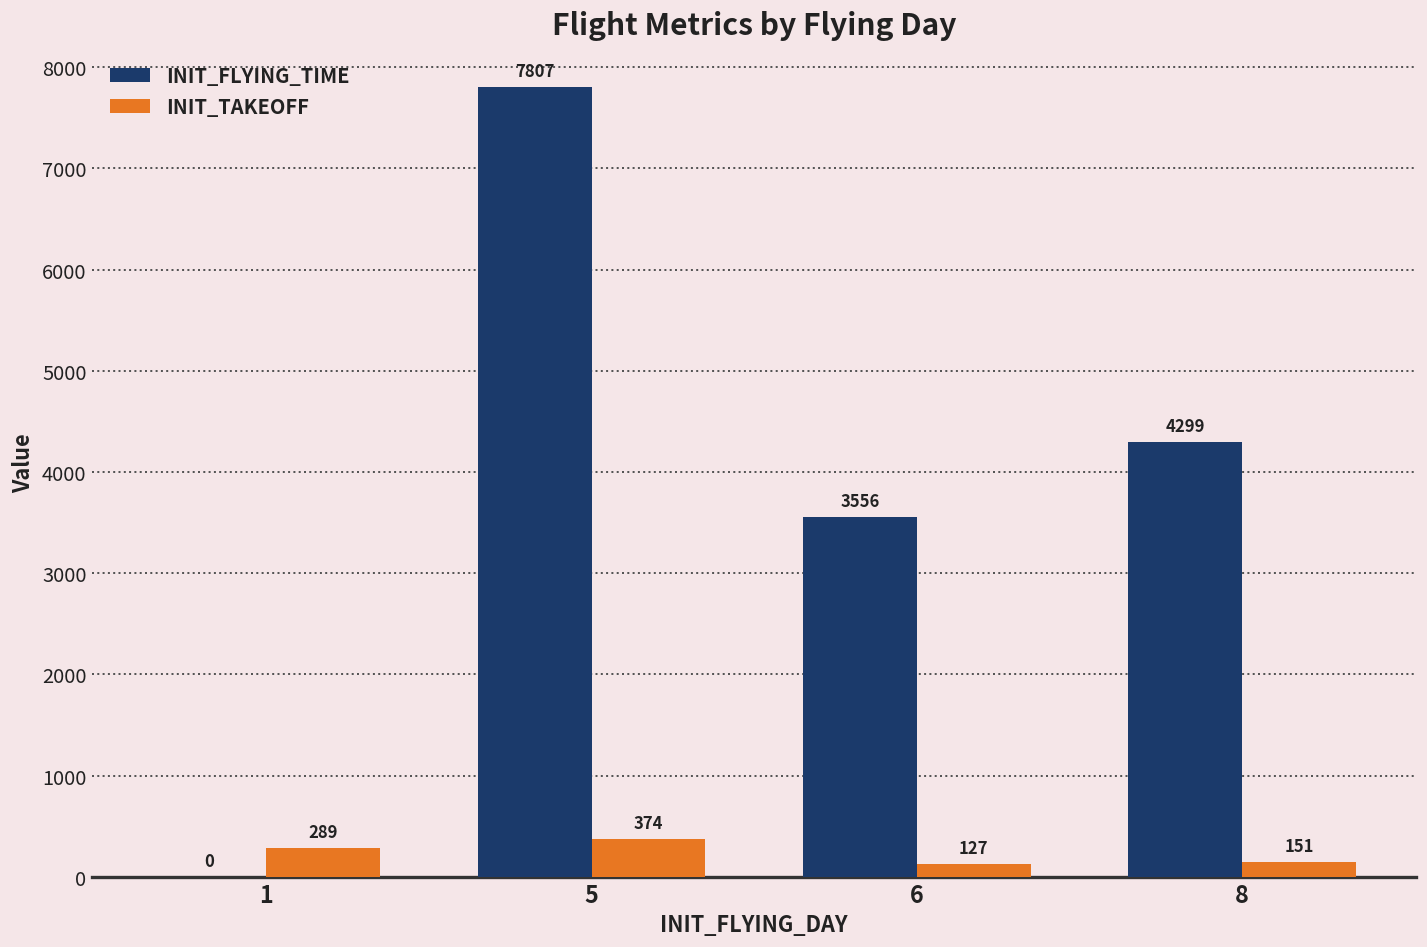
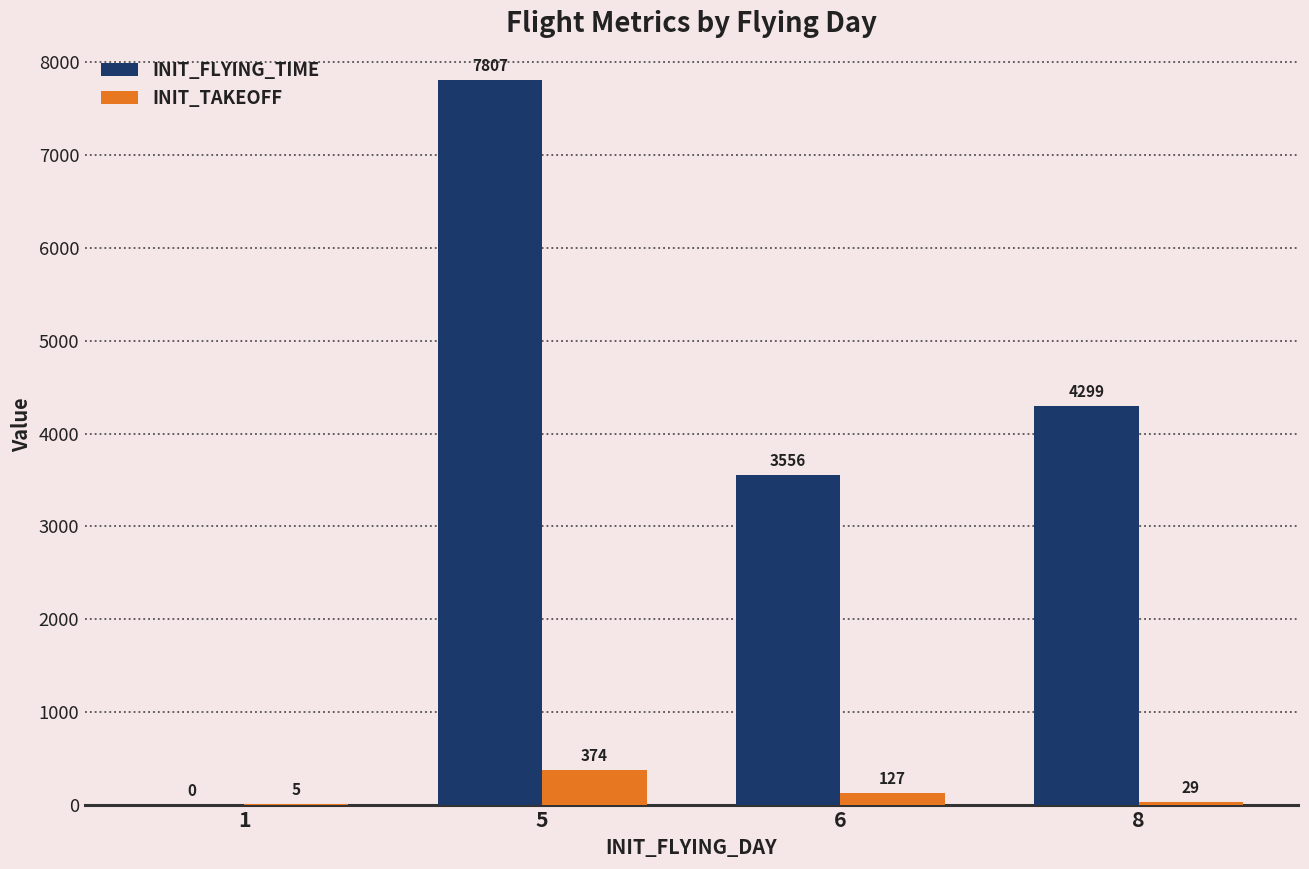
  {
    "INIT_FLYING_TIME": {
      "1": 0,
      "5": 7807,
      "6": 3556,
      "8": 4299
    },
    "INIT_TAKEOFF": {
-     "1": 289,
+     "1": 5,
      "5": 374,
      "6": 127,
-     "8": 151
+     "8": 29
    }
  }
